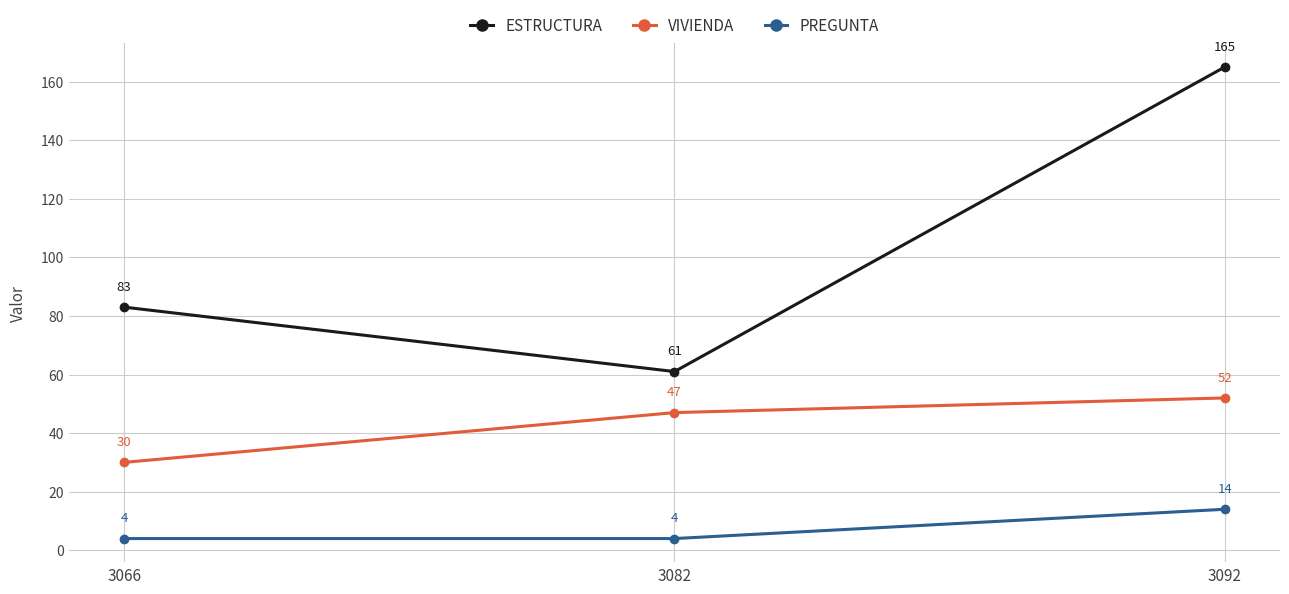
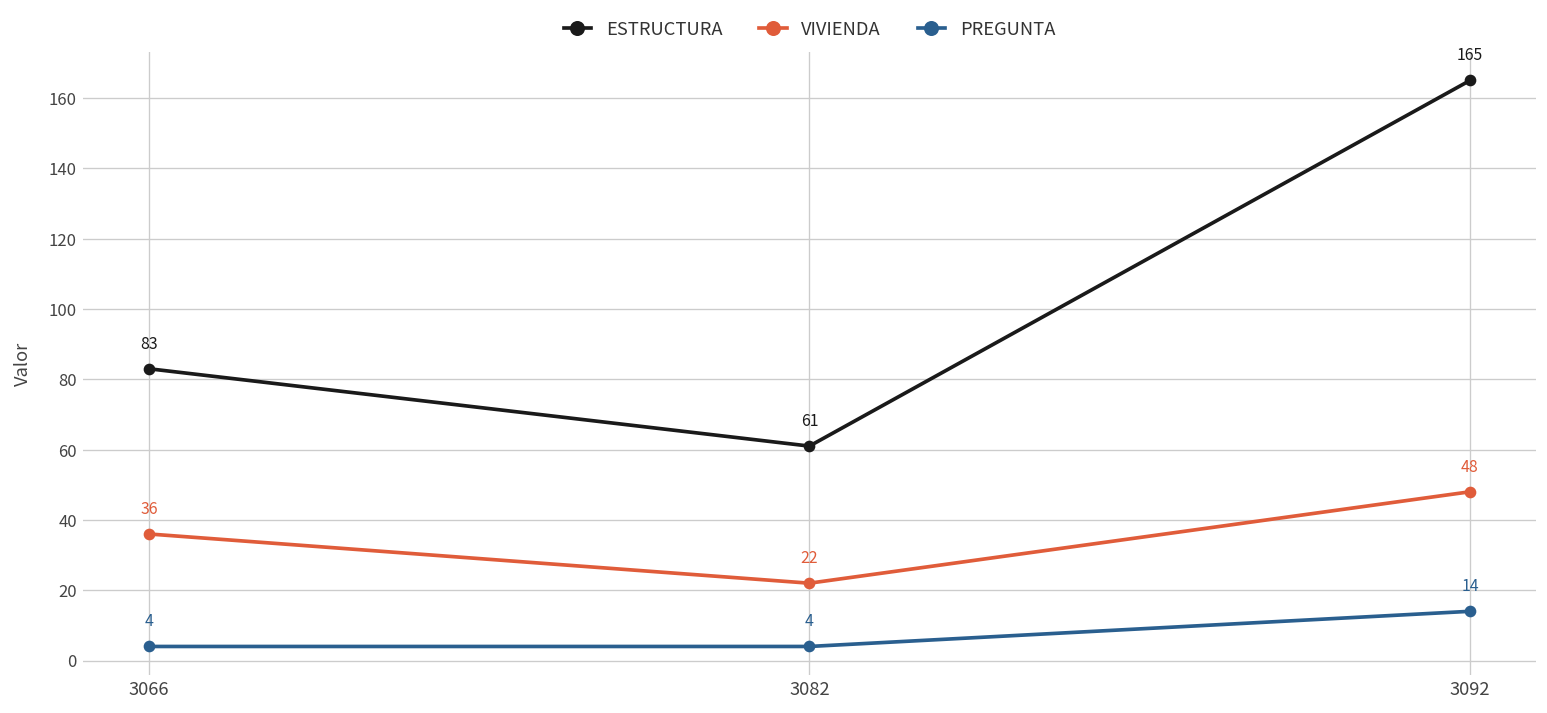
  {
    "ESTRUCTURA": {
      "3066": 83,
      "3082": 61,
      "3092": 165
    },
    "VIVIENDA": {
-     "3066": 30,
-     "3082": 47,
-     "3092": 52
+     "3066": 36,
+     "3082": 22,
+     "3092": 48
    },
    "PREGUNTA": {
      "3066": 4,
      "3082": 4,
      "3092": 14
    }
  }
